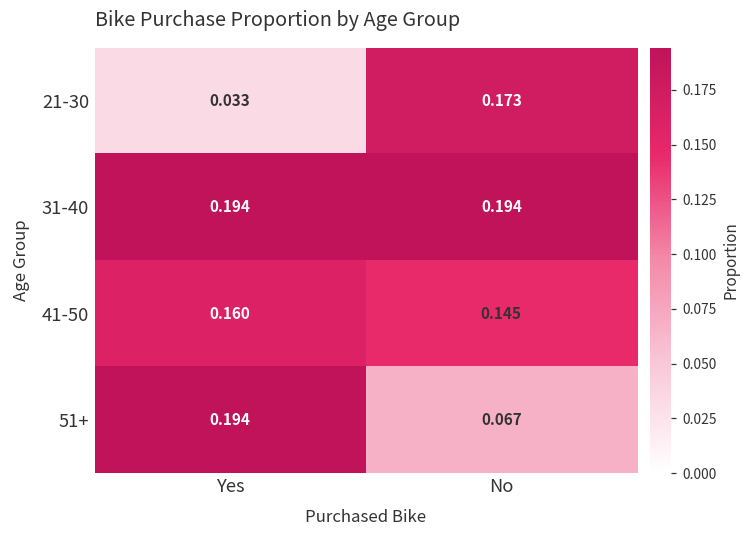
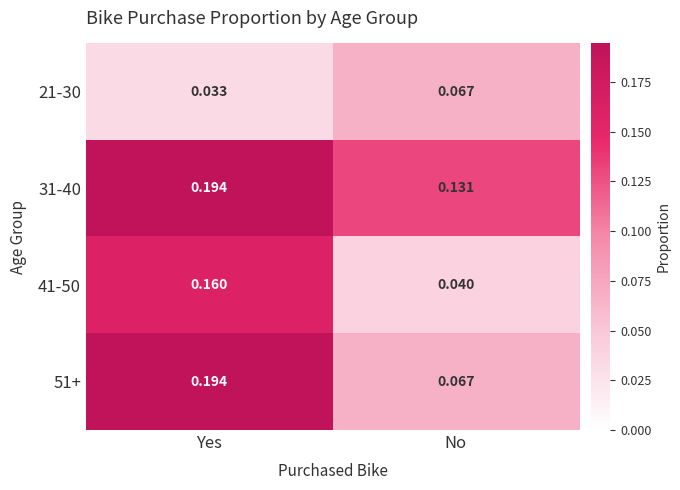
  {
    "21-30": {
      "Yes": 0.033,
-     "No": 0.173
+     "No": 0.067
    },
    "31-40": {
      "Yes": 0.194,
-     "No": 0.194
+     "No": 0.131
    },
    "41-50": {
      "Yes": 0.160,
-     "No": 0.145
+     "No": 0.040
    },
    "51+": {
      "Yes": 0.194,
      "No": 0.067
    }
  }
